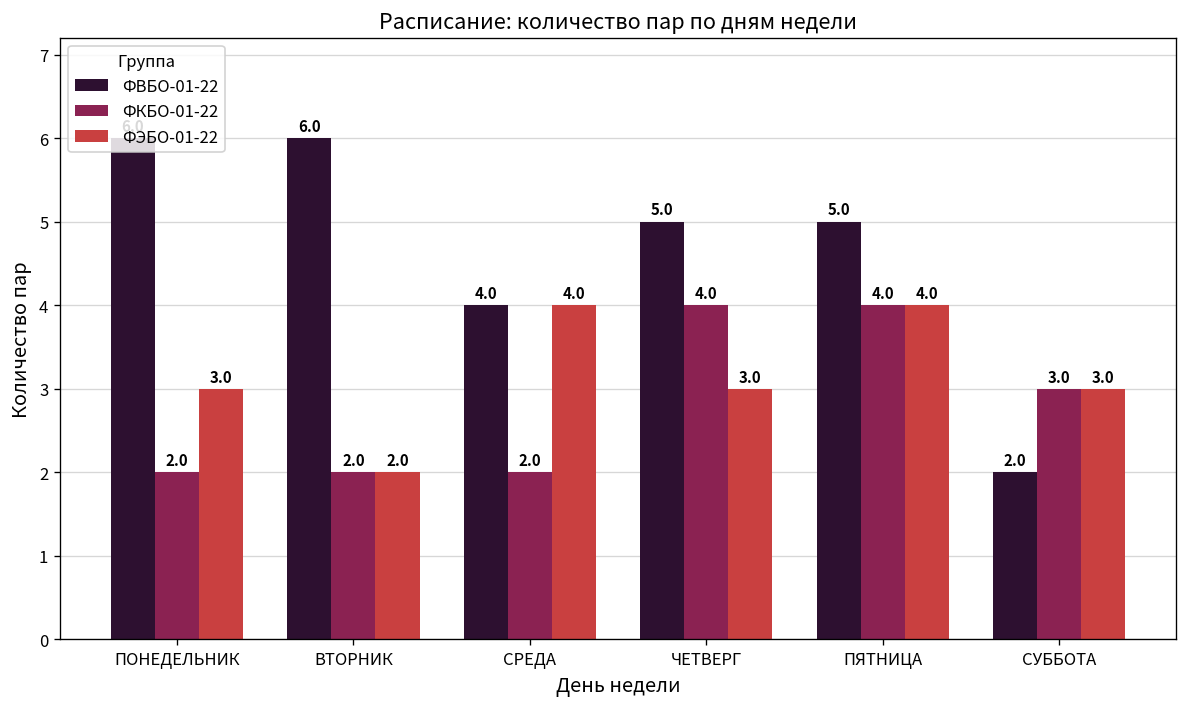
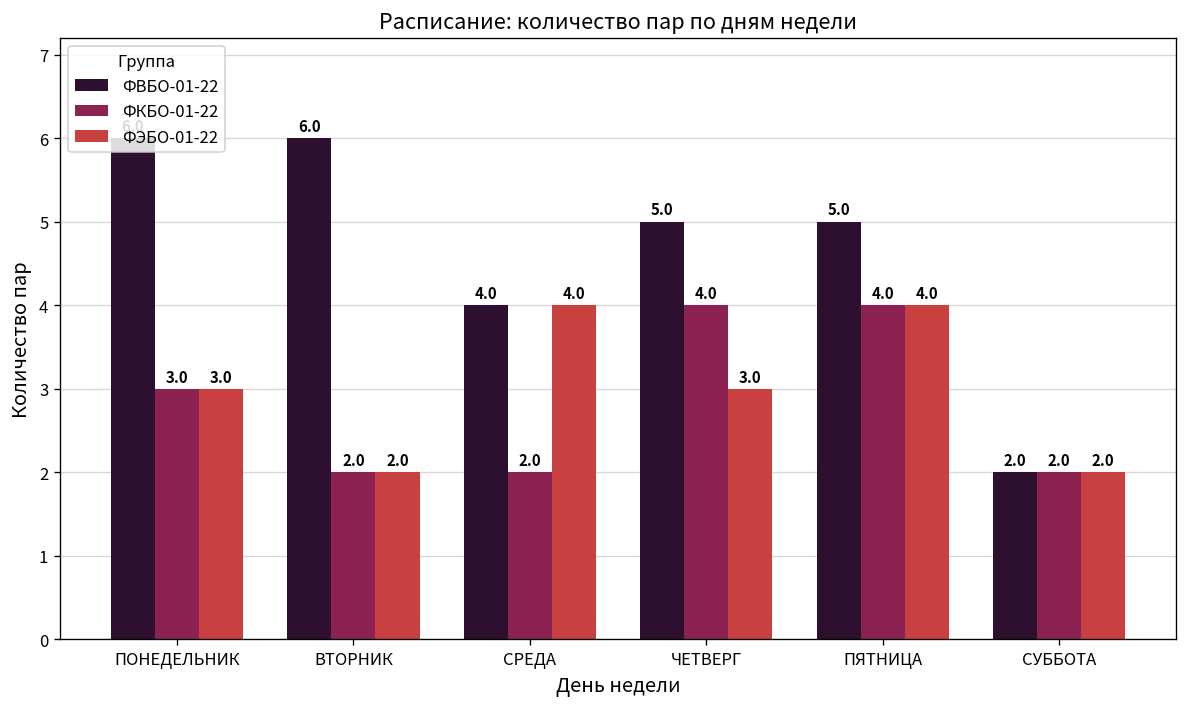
  {
    "ФВБО-01-22": {
      "ВТОРНИК": 6.0,
      "СРЕДА": 4.0,
      "ЧЕТВЕРГ": 5.0,
      "ПЯТНИЦА": 5.0,
      "СУББОТА": 2.0
    },
    "ФКБО-01-22": {
-     "ПОНЕДЕЛЬНИК": 2.0,
+     "ПОНЕДЕЛЬНИК": 3.0,
      "ВТОРНИК": 2.0,
      "СРЕДА": 2.0,
      "ЧЕТВЕРГ": 4.0,
      "ПЯТНИЦА": 4.0,
-     "СУББОТА": 3.0
+     "СУББОТА": 2.0
    },
    "ФЭБО-01-22": {
      "ПОНЕДЕЛЬНИК": 3.0,
      "ВТОРНИК": 2.0,
      "СРЕДА": 4.0,
      "ЧЕТВЕРГ": 3.0,
      "ПЯТНИЦА": 4.0,
-     "СУББОТА": 3.0
+     "СУББОТА": 2.0
    }
  }
